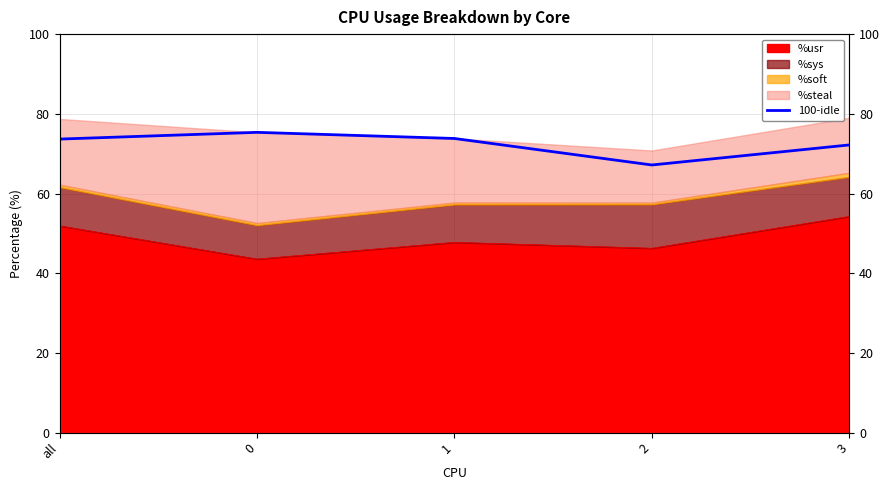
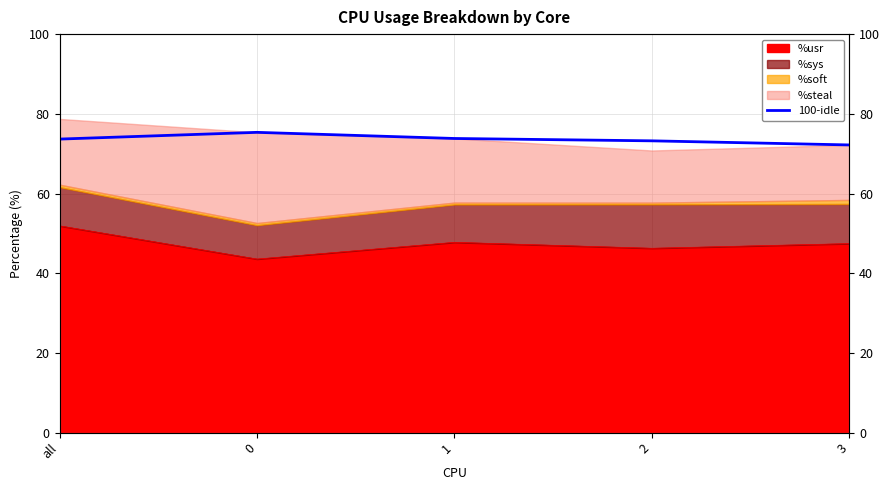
  {
    "%usr": {
      "all": 52,
      "0": 44,
      "1": 48,
      "2": 46,
-     "3": 54
+     "3": 47
    },
    "100-idle": {
      "all": 74,
-     "2": 67
+     "2": 73
    },
    "%sys": {
      "3": 10
    },
    "%soft": {
      "3": 1
    },
    "%steal": {
      "all": 17,
      "2": 13
    }
  }
